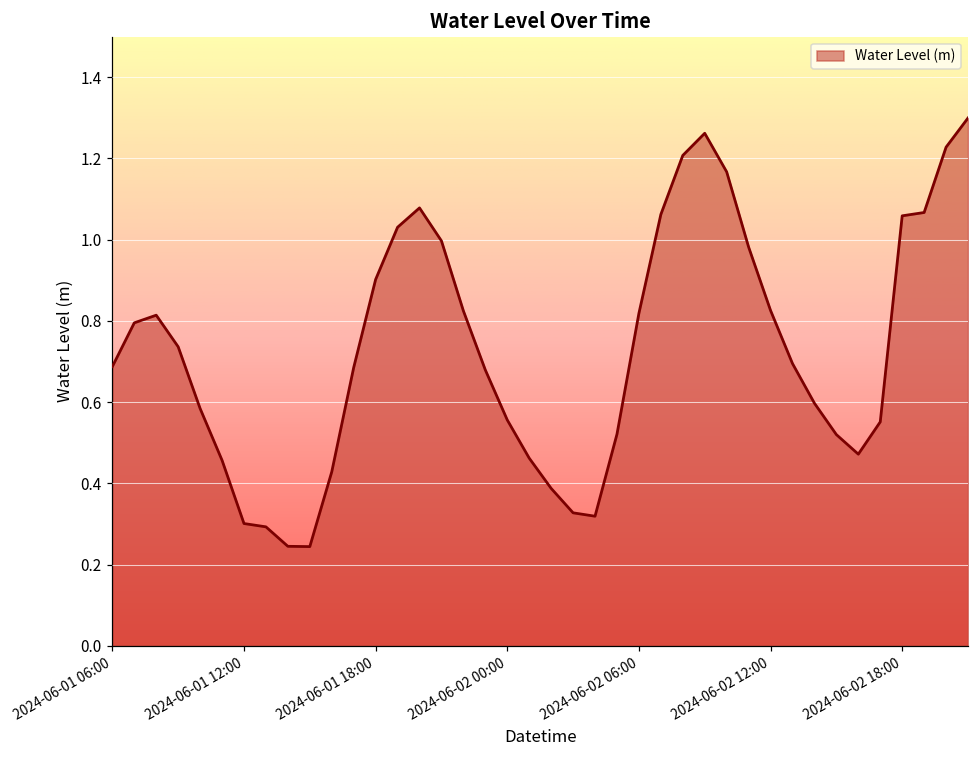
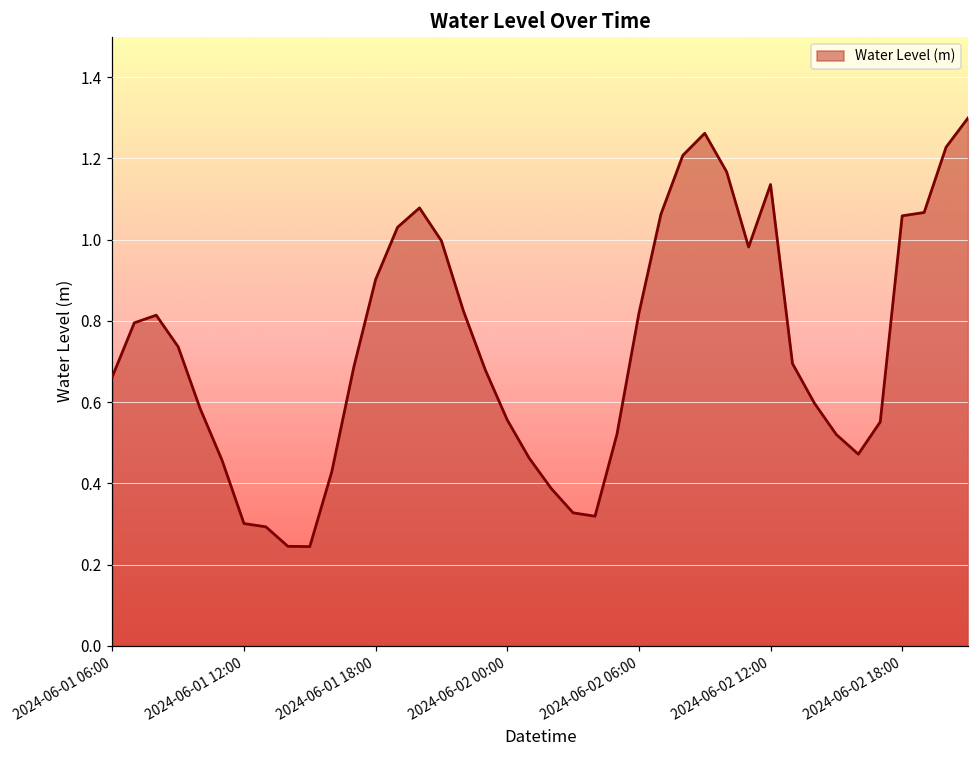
  {
-   "2024-06-01 06:00": 0.69,
+   "2024-06-01 06:00": 0.66,
    "2024-06-01 12:00": 0.30,
    "2024-06-01 18:00": 0.90,
    "2024-06-02 00:00": 0.56,
    "2024-06-02 06:00": 0.82,
-   "2024-06-02 12:00": 0.83,
+   "2024-06-02 12:00": 1.14,
    "2024-06-02 18:00": 1.06
  }
